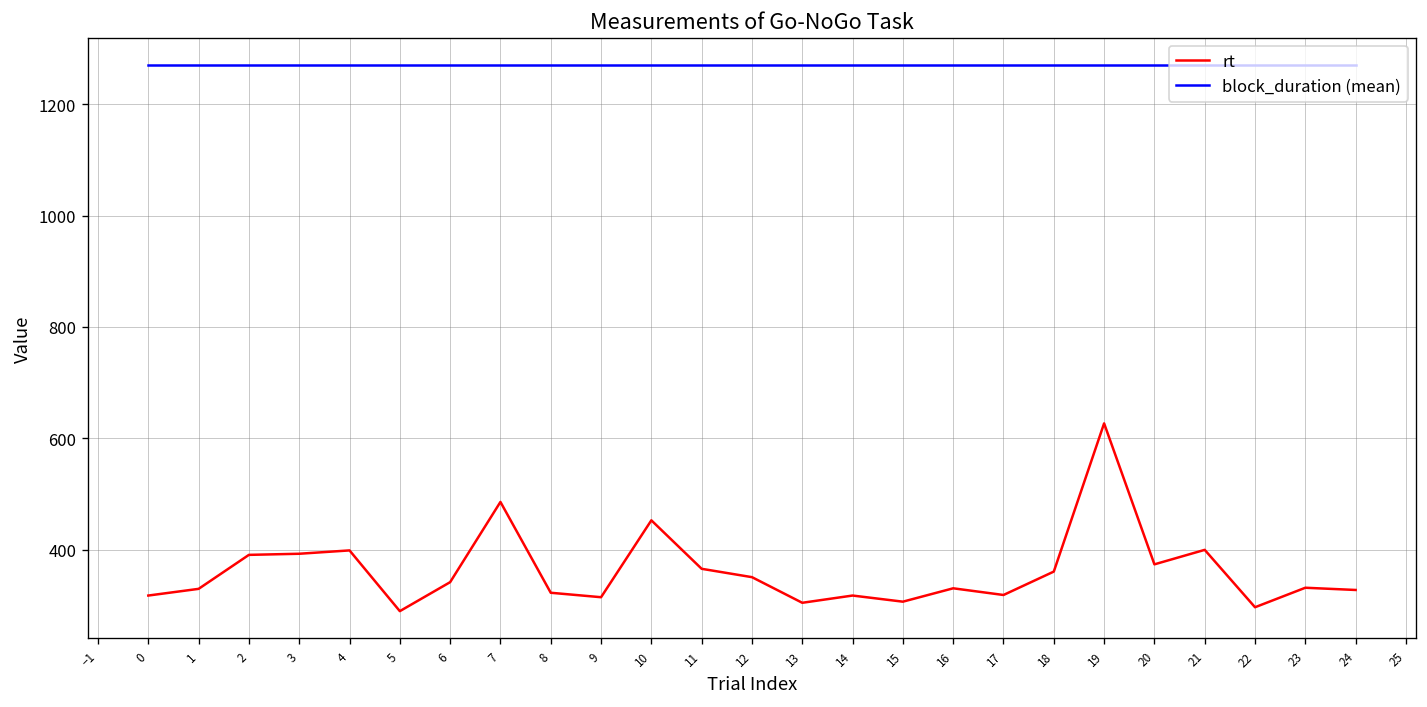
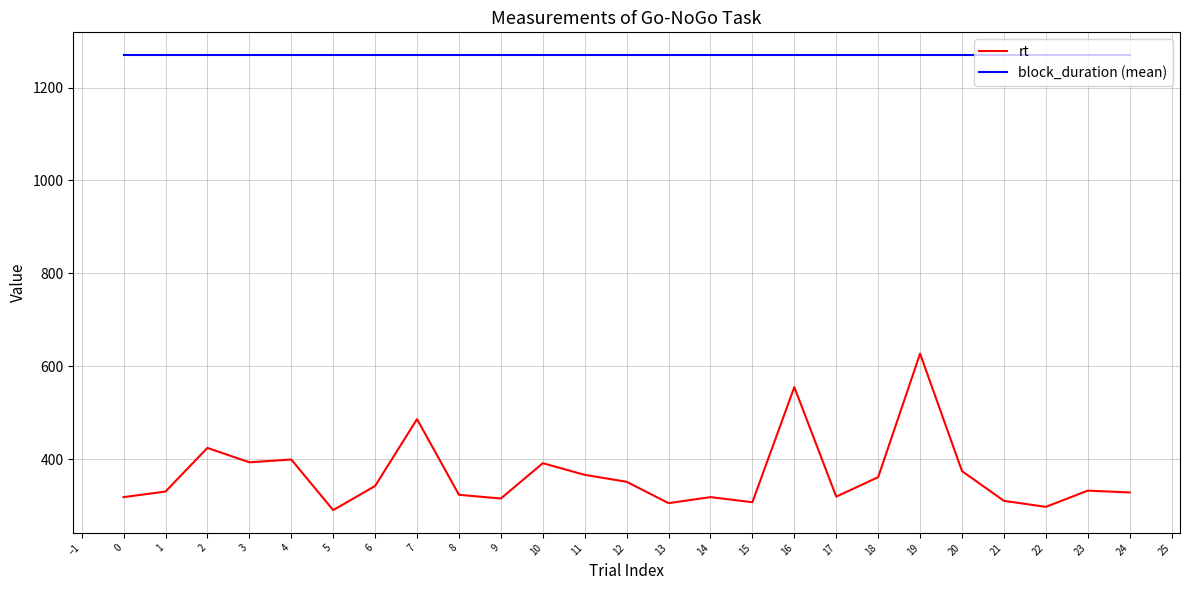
  {
    "rt": {
      "0": 320,
      "1": 330,
-     "2": 390,
+     "2": 420,
      "3": 390,
      "4": 400,
      "5": 290,
      "6": 340,
      "7": 490,
      "8": 320,
      "9": 320,
-     "10": 450,
+     "10": 390,
      "11": 370,
      "12": 350,
      "13": 310,
      "14": 320,
      "15": 310,
-     "16": 330,
+     "16": 560,
      "17": 320,
      "18": 360,
      "19": 630,
      "20": 370,
-     "21": 400,
+     "21": 310,
      "22": 300,
      "23": 330,
      "24": 330
    },
    "block_duration (mean)": {
      "0": 1270,
      "1": 1270,
      "2": 1270,
      "3": 1270,
      "4": 1270,
      "5": 1270,
      "6": 1270,
      "7": 1270,
      "8": 1270,
      "9": 1270,
      "10": 1270,
      "11": 1270,
      "12": 1270,
      "13": 1270,
      "14": 1270,
      "15": 1270,
      "16": 1270,
      "17": 1270,
      "18": 1270,
      "19": 1270,
      "20": 1270
    }
  }
